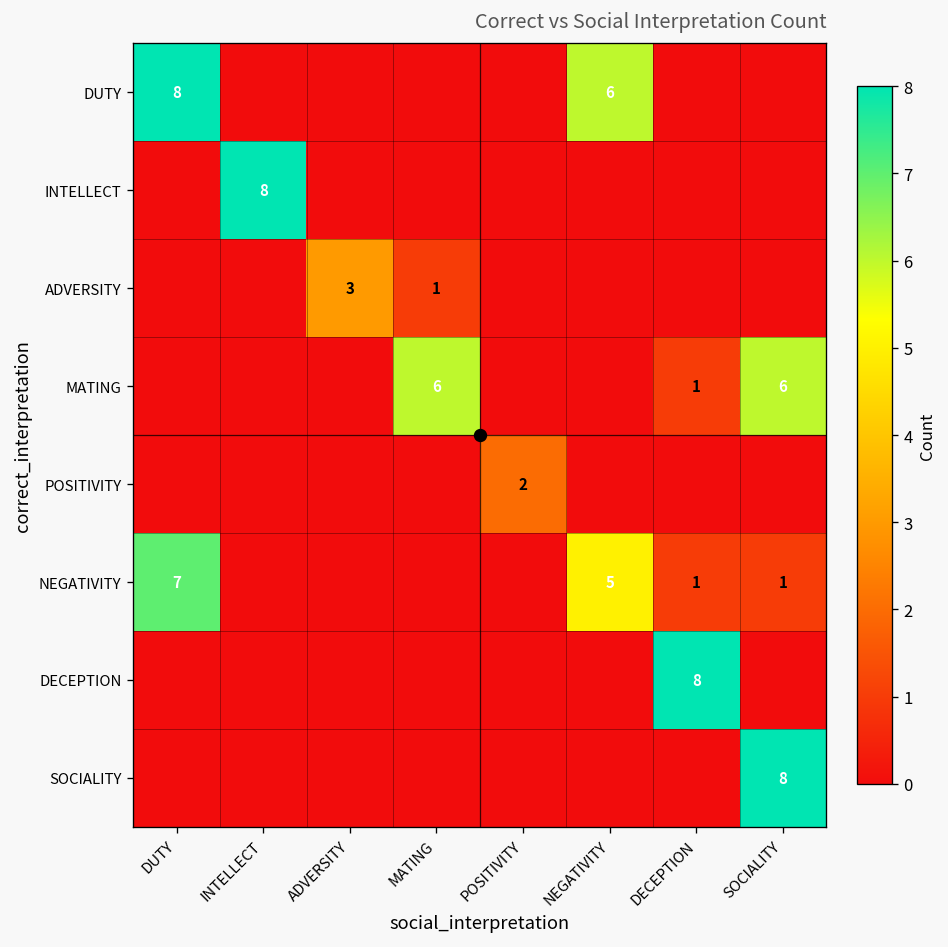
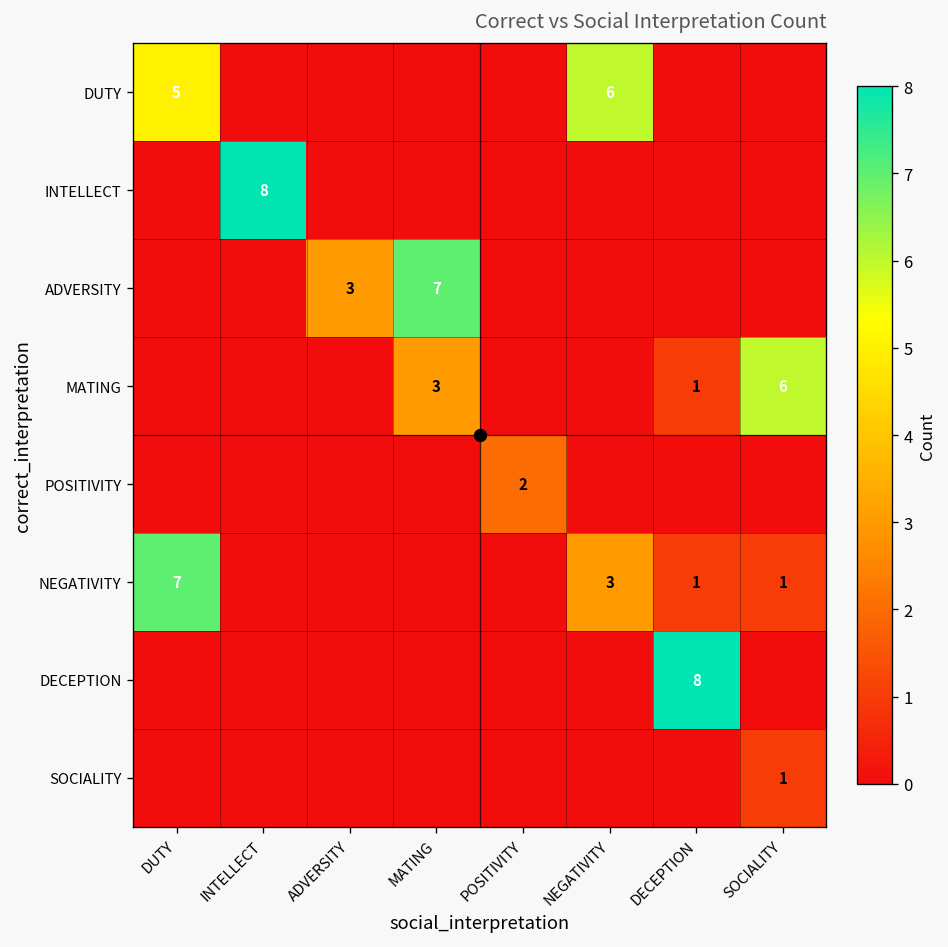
  {
    "DUTY": {
-     "DUTY": 8,
+     "DUTY": 5,
      "NEGATIVITY": 6
    },
    "INTELLECT": {
      "INTELLECT": 8
    },
    "ADVERSITY": {
      "ADVERSITY": 3,
-     "MATING": 1
+     "MATING": 7
    },
    "MATING": {
-     "MATING": 6,
+     "MATING": 3,
      "DECEPTION": 1,
      "SOCIALITY": 6
    },
    "POSITIVITY": {
      "POSITIVITY": 2
    },
    "NEGATIVITY": {
      "DUTY": 7,
-     "NEGATIVITY": 5,
+     "NEGATIVITY": 3,
      "DECEPTION": 1,
      "SOCIALITY": 1
    },
    "DECEPTION": {
      "DECEPTION": 8
    },
    "SOCIALITY": {
-     "SOCIALITY": 8
+     "SOCIALITY": 1
    }
  }
